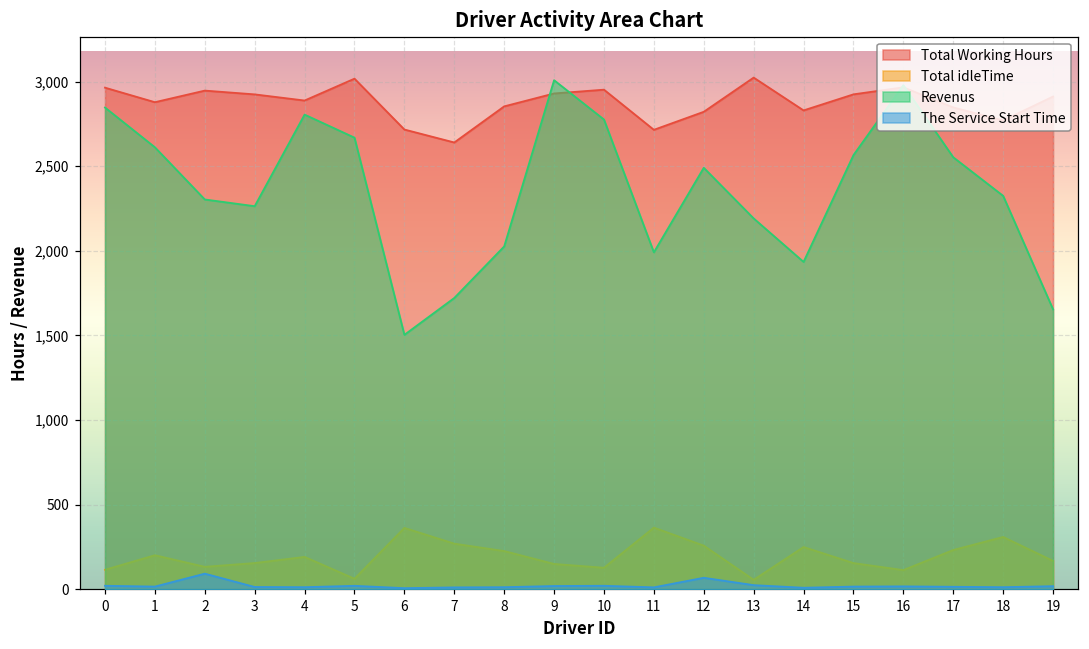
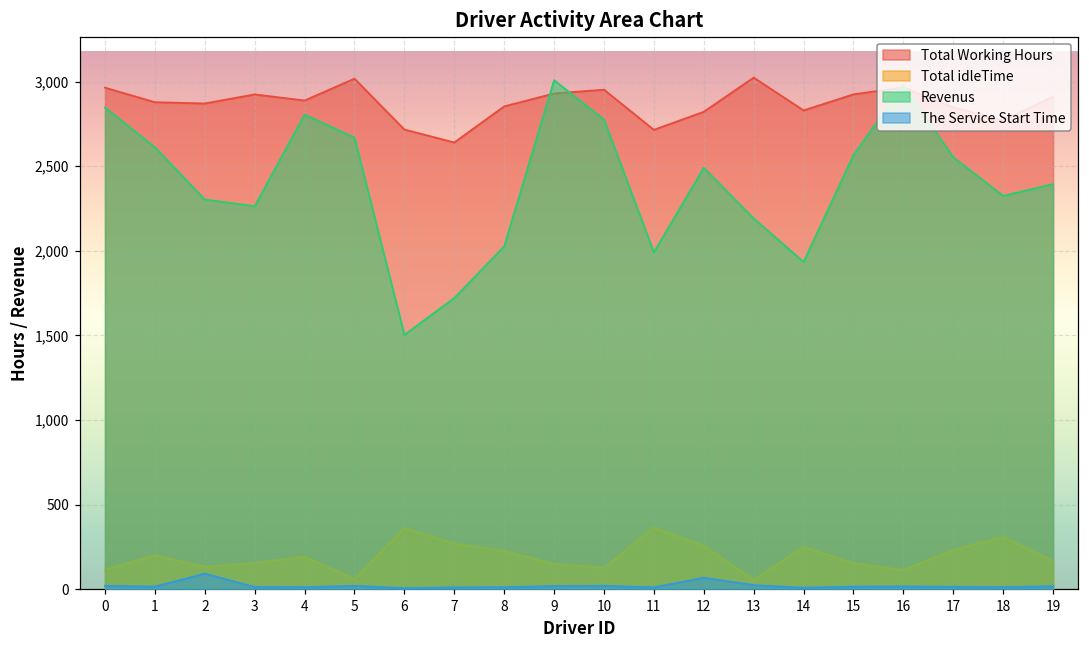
  {
    "Total Working Hours": {
      "0": "2,960",
      "1": "2,880",
-     "2": "2,950",
+     "2": "2,870",
      "3": "2,920",
      "4": "2,890",
      "5": "3,020",
      "6": "2,720",
      "7": "2,640",
      "8": "2,850",
      "9": "2,930",
      "10": "2,950",
      "11": "2,720",
      "12": "2,820",
      "13": "3,020",
      "14": "2,830",
      "15": "2,930"
    },
    "Total idleTime": {
      "0": "120",
      "1": "200",
      "2": "130",
      "3": "160",
      "4": "190",
      "5": "60",
      "6": "360",
      "7": "270",
      "8": "230",
      "9": "150",
      "10": "130",
      "11": "360",
      "12": "260",
      "13": "60",
      "14": "250",
      "15": "150",
      "16": "110",
      "17": "230",
      "18": "310",
      "19": "170"
    },
    "Revenus": {
      "0": "2,850",
      "1": "2,610",
      "2": "2,300",
      "3": "2,260",
      "4": "2,810",
      "5": "2,670",
      "6": "1,500",
      "7": "1,720",
      "8": "2,030",
      "9": "3,010",
      "10": "2,780",
      "11": "1,990",
      "12": "2,490",
      "13": "2,190",
      "14": "1,930",
      "15": "2,570",
      "17": "2,550",
      "18": "2,330",
-     "19": "1,650"
+     "19": "2,390"
    },
    "The Service Start Time": {
      "0": "20",
      "1": "20",
      "2": "90",
      "3": "10",
      "4": "10",
      "5": "20",
      "6": "10",
      "7": "10",
      "8": "10",
      "9": "20",
      "10": "20",
      "11": "10",
      "12": "70",
      "13": "20",
      "14": "10",
      "15": "20",
      "16": "20",
      "17": "10",
      "18": "10",
      "19": "20"
    }
  }
